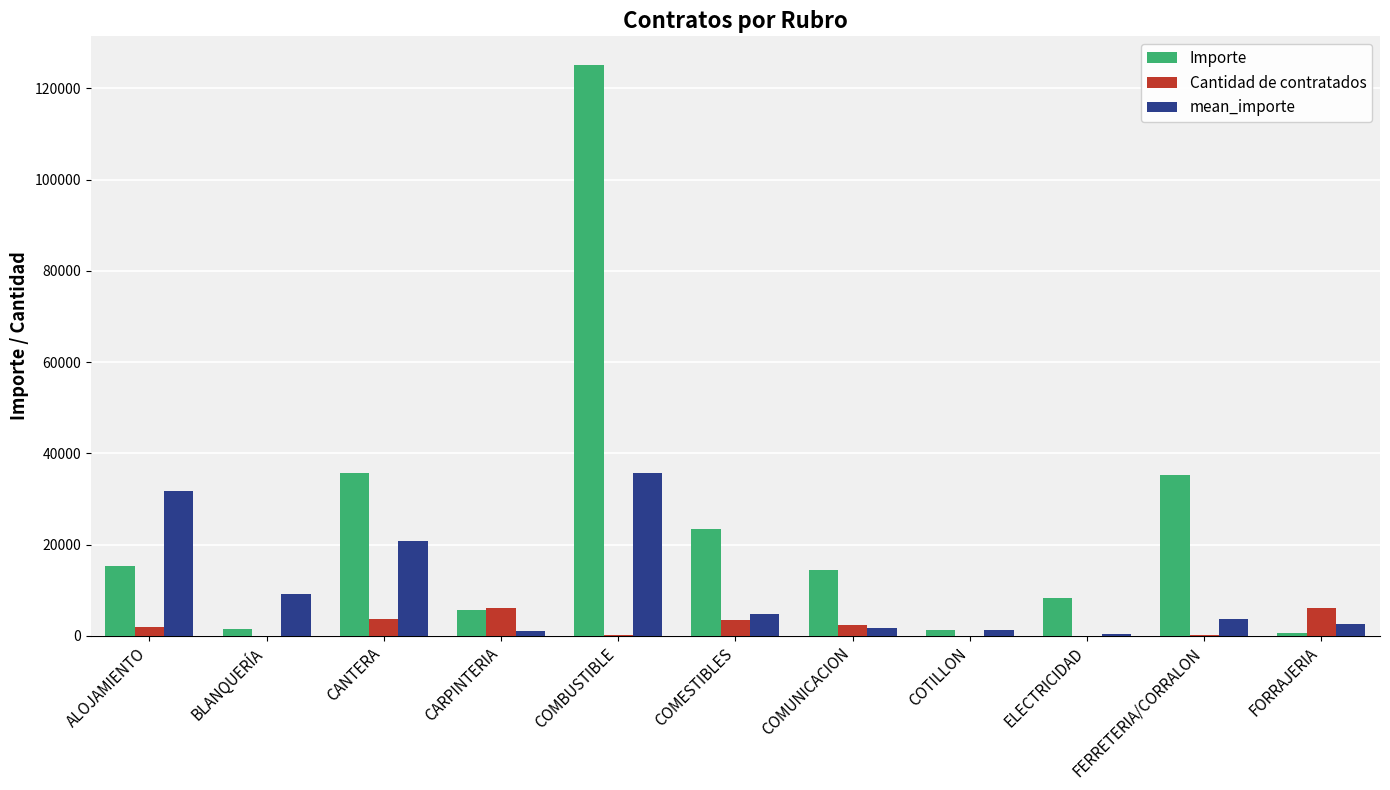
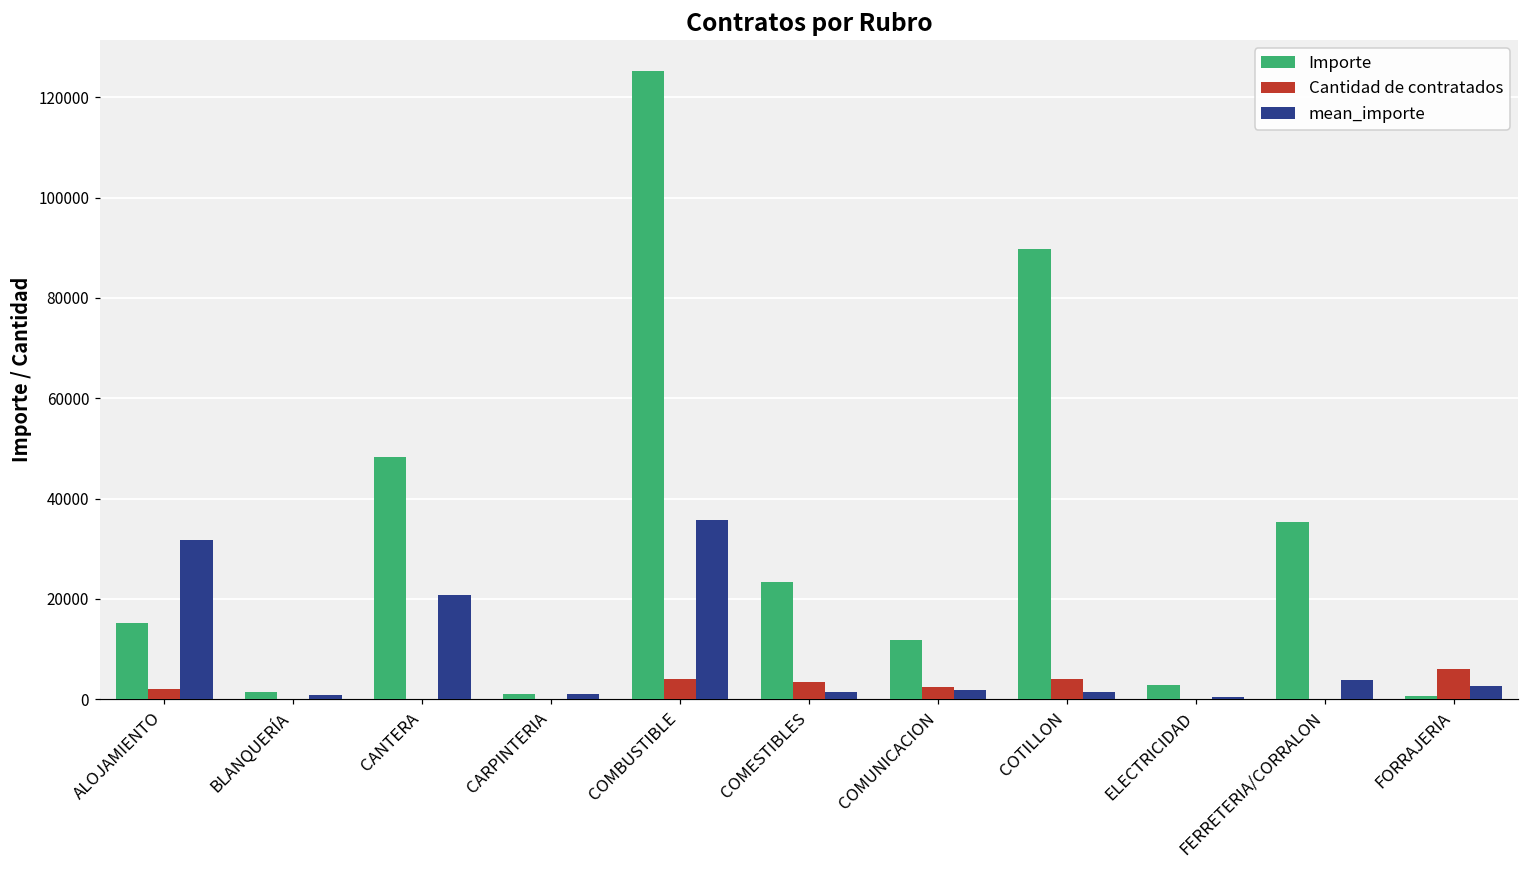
  {
    "Importe": {
      "ALOJAMIENTO": 15000,
      "BLANQUERÍA": 2000,
-     "CANTERA": 36000,
-     "CARPINTERIA": 6000,
+     "CANTERA": 48000,
+     "CARPINTERIA": 1000,
      "COMBUSTIBLE": 125000,
      "COMESTIBLES": 23000,
-     "COMUNICACION": 14000,
-     "COTILLON": 1000,
-     "ELECTRICIDAD": 8000,
+     "COMUNICACION": 12000,
+     "COTILLON": 90000,
+     "ELECTRICIDAD": 3000,
      "FERRETERIA/CORRALON": 35000,
      "FORRAJERIA": 1000
    },
    "Cantidad de contratados": {
      "ALOJAMIENTO": 2000,
-     "CANTERA": 4000,
-     "CARPINTERIA": 6000,
-     "COMBUSTIBLE": 0,
+     "CANTERA": 0,
+     "CARPINTERIA": 0,
+     "COMBUSTIBLE": 4000,
      "COMESTIBLES": 3000,
      "COMUNICACION": 2000,
-     "COTILLON": 0,
+     "COTILLON": 4000,
      "FORRAJERIA": 6000
    },
    "mean_importe": {
      "ALOJAMIENTO": 32000,
-     "BLANQUERÍA": 9000,
+     "BLANQUERÍA": 1000,
      "CANTERA": 21000,
      "CARPINTERIA": 1000,
      "COMBUSTIBLE": 36000,
-     "COMESTIBLES": 5000,
+     "COMESTIBLES": 1000,
      "COMUNICACION": 2000,
      "COTILLON": 1000,
      "FERRETERIA/CORRALON": 4000,
      "FORRAJERIA": 3000
    }
  }
